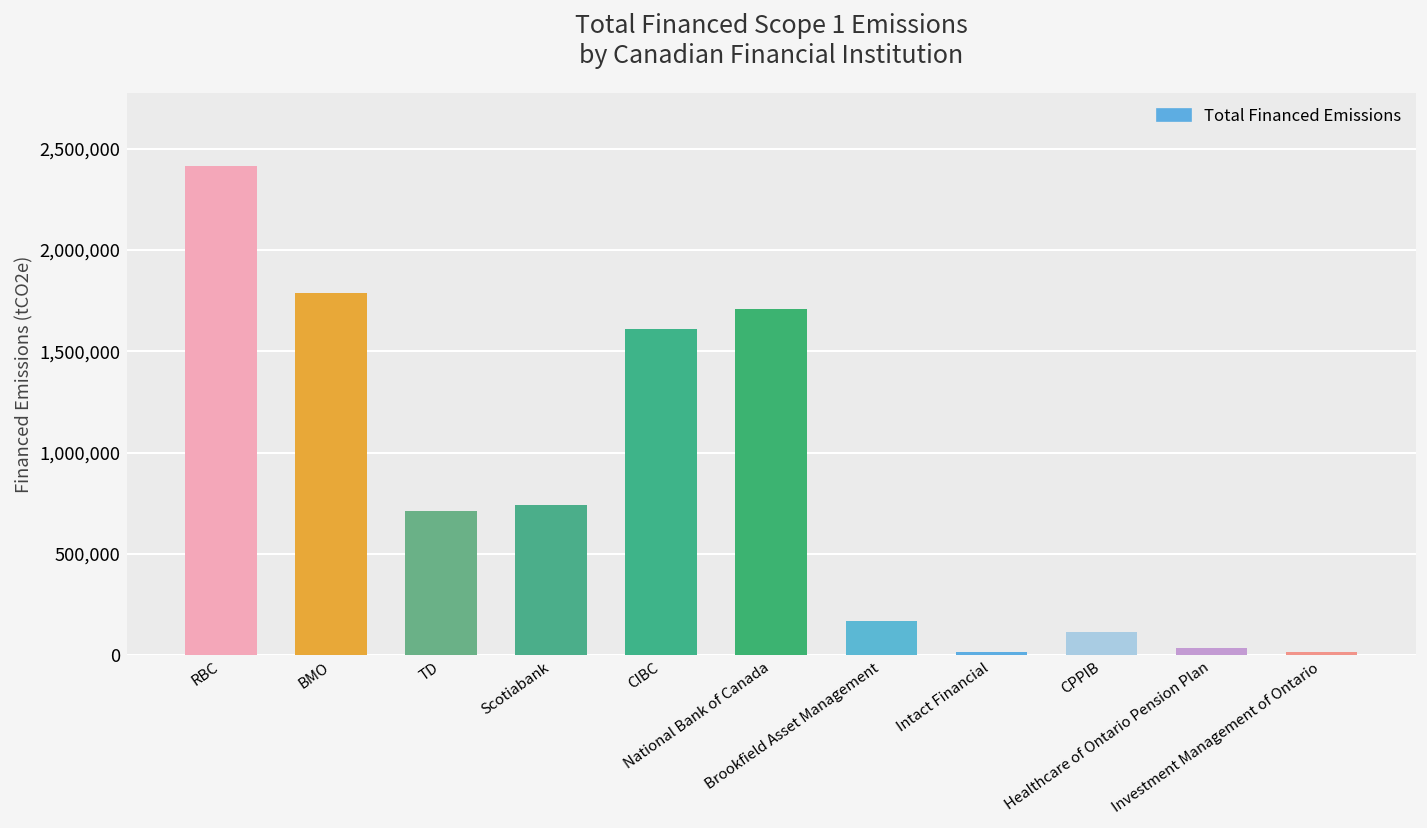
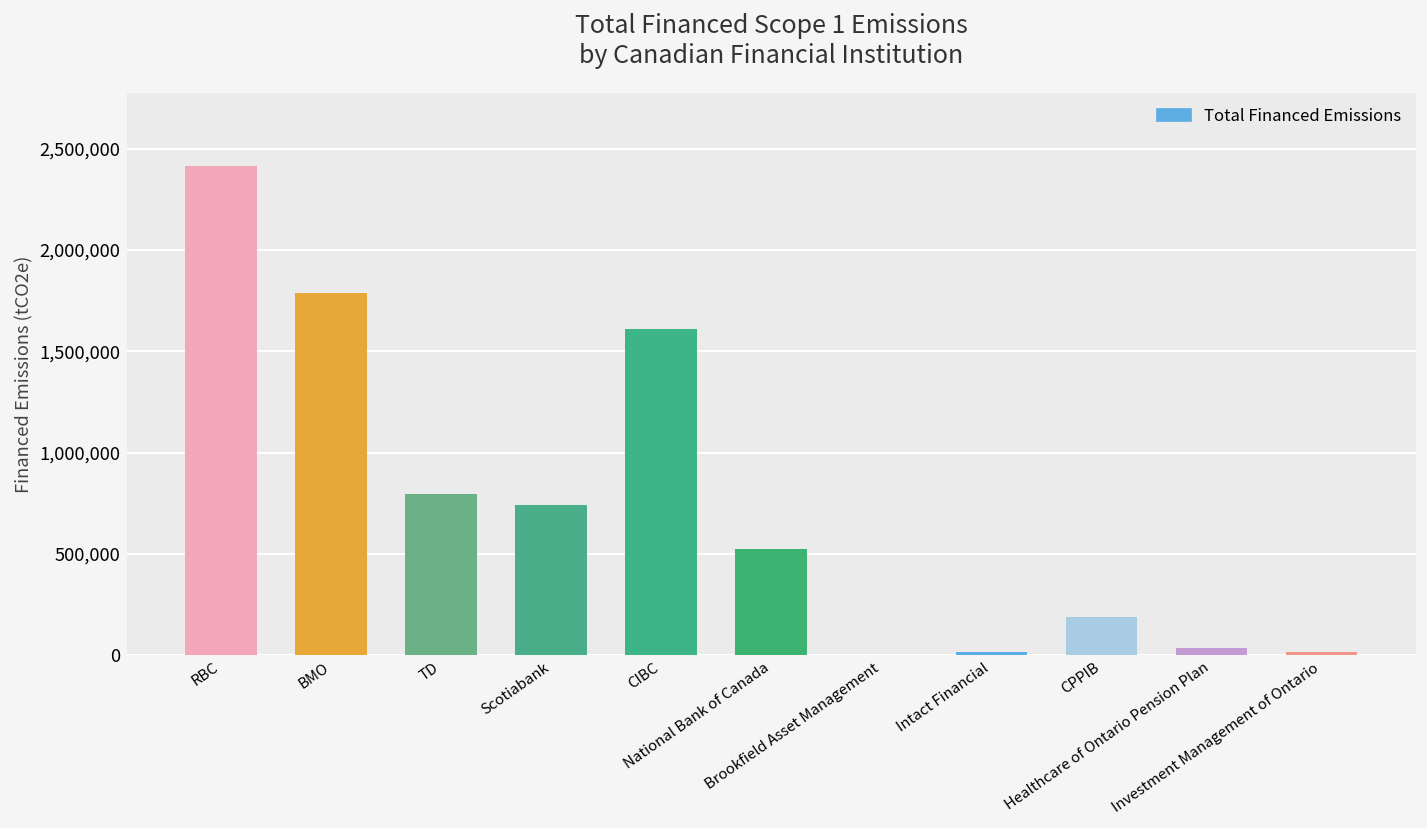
  {
    "RBC": "2,410,000",
    "BMO": "1,790,000",
-   "TD": "710,000",
+   "TD": "800,000",
    "Scotiabank": "740,000",
    "CIBC": "1,610,000",
-   "National Bank of Canada": "1,710,000",
-   "Brookfield Asset Management": "170,000",
+   "National Bank of Canada": "530,000",
+   "Brookfield Asset Management": "0",
    "Intact Financial": "20,000",
-   "CPPIB": "110,000",
+   "CPPIB": "190,000",
    "Healthcare of Ontario Pension Plan": "30,000"
  }
